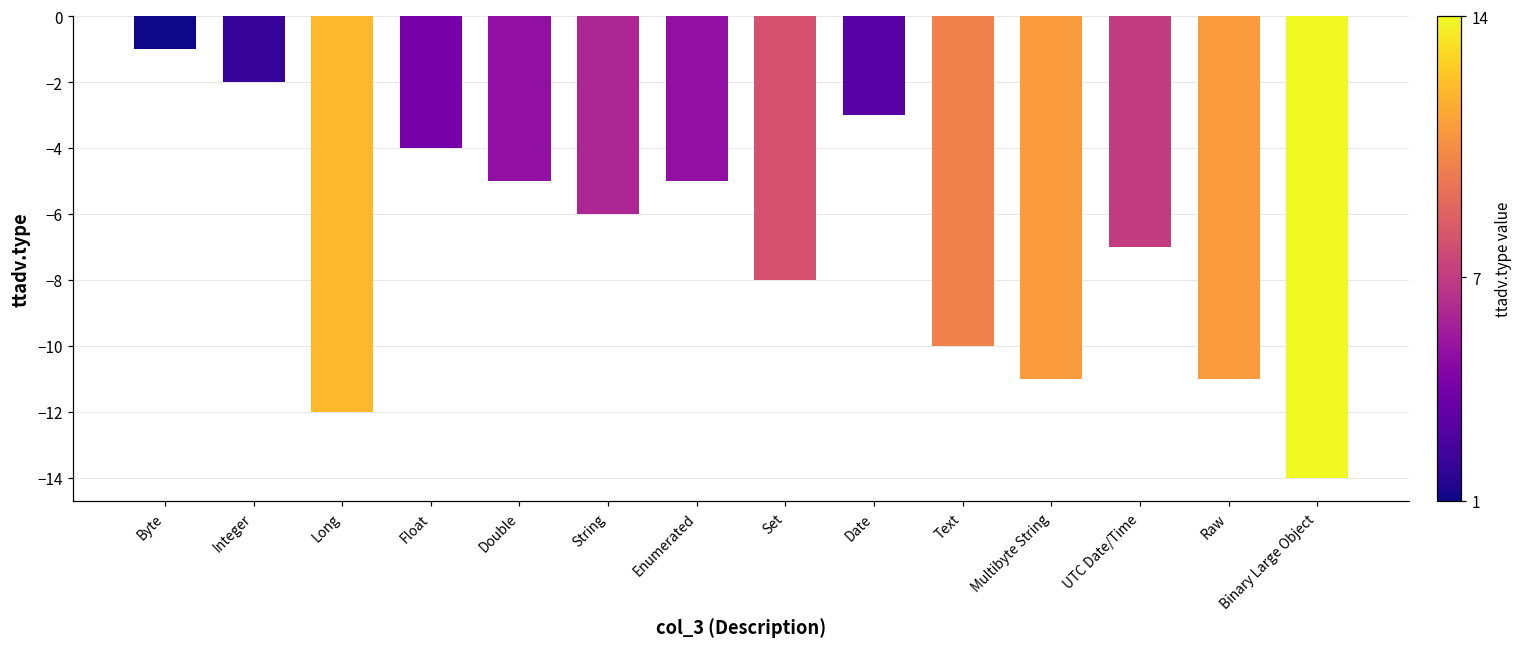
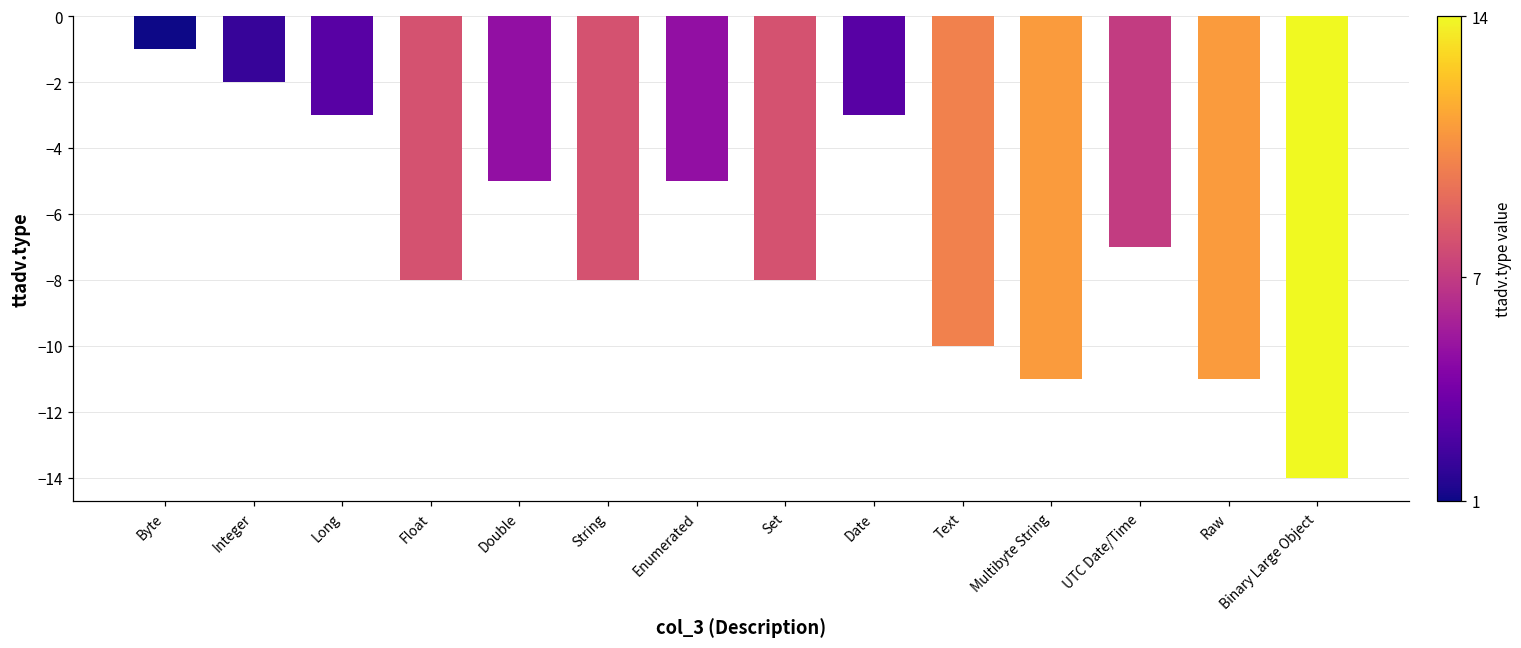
  {
    "Byte": -1.0,
    "Integer": -2.0,
-   "Long": -12.0,
-   "Float": -4.0,
+   "Long": -3.0,
+   "Float": -8.0,
    "Double": -5.0,
-   "String": -6.0,
+   "String": -8.0,
    "Enumerated": -5.0,
    "Set": -8.0,
    "Date": -3.0,
    "Text": -10.0,
    "Multibyte String": -11.0,
    "UTC Date/Time": -7.0,
    "Raw": -11.0,
    "Binary Large Object": -14.0
  }
